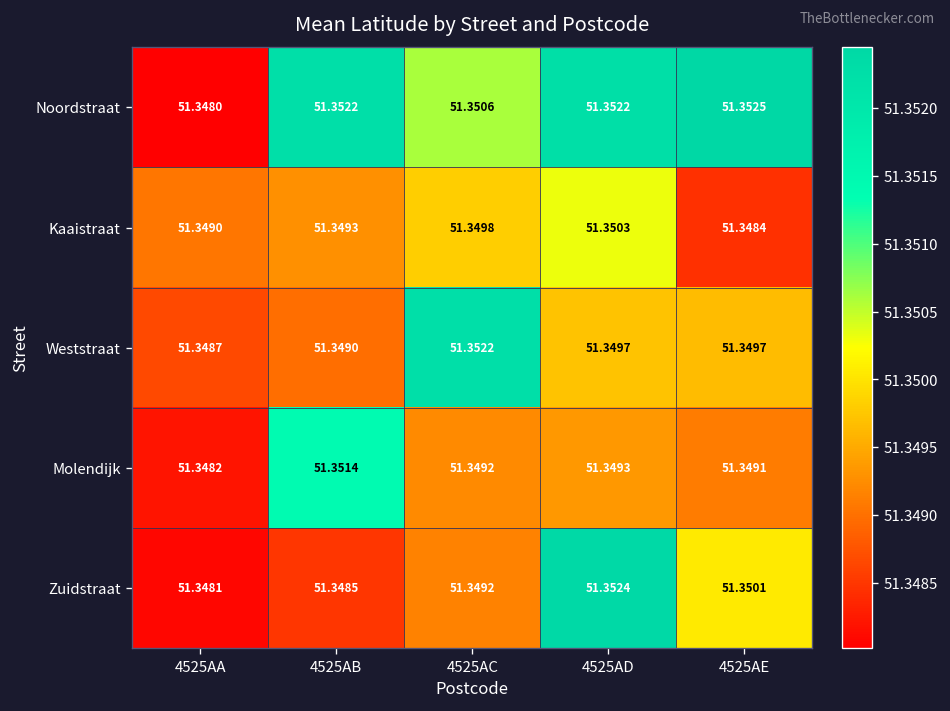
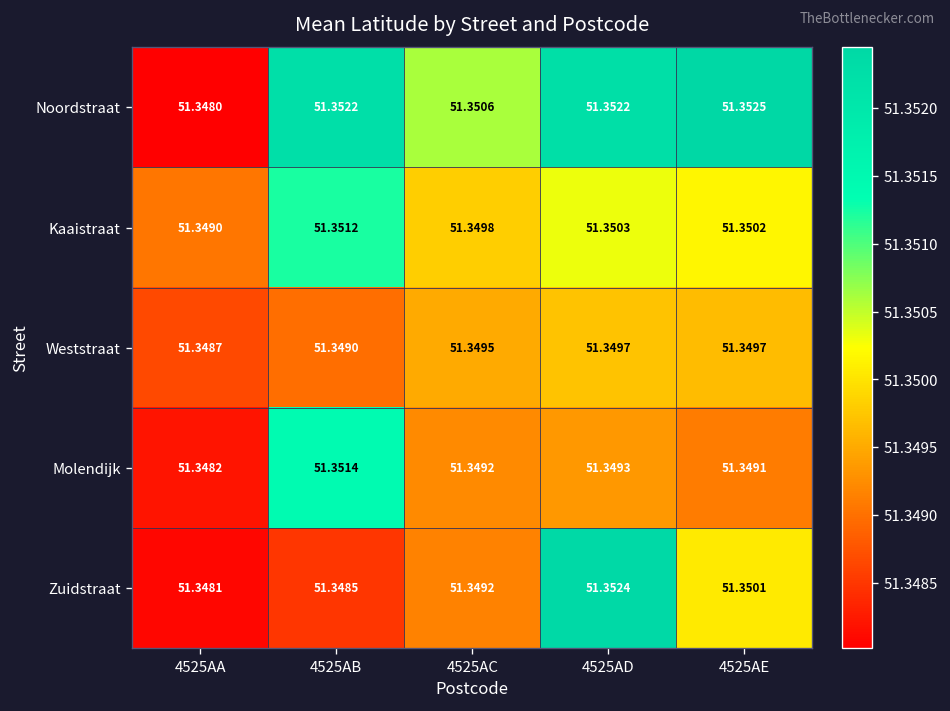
  {
    "Noordstraat": {
      "4525AA": 51.3480,
      "4525AB": 51.3522,
      "4525AC": 51.3506,
      "4525AD": 51.3522,
      "4525AE": 51.3525
    },
    "Kaaistraat": {
      "4525AA": 51.3490,
-     "4525AB": 51.3493,
+     "4525AB": 51.3512,
      "4525AC": 51.3498,
      "4525AD": 51.3503,
-     "4525AE": 51.3484
+     "4525AE": 51.3502
    },
    "Weststraat": {
      "4525AA": 51.3487,
      "4525AB": 51.3490,
-     "4525AC": 51.3522,
+     "4525AC": 51.3495,
      "4525AD": 51.3497,
      "4525AE": 51.3497
    },
    "Molendijk": {
      "4525AA": 51.3482,
      "4525AB": 51.3514,
      "4525AC": 51.3492,
      "4525AD": 51.3493,
      "4525AE": 51.3491
    },
    "Zuidstraat": {
      "4525AA": 51.3481,
      "4525AB": 51.3485,
      "4525AC": 51.3492,
      "4525AD": 51.3524,
      "4525AE": 51.3501
    }
  }
